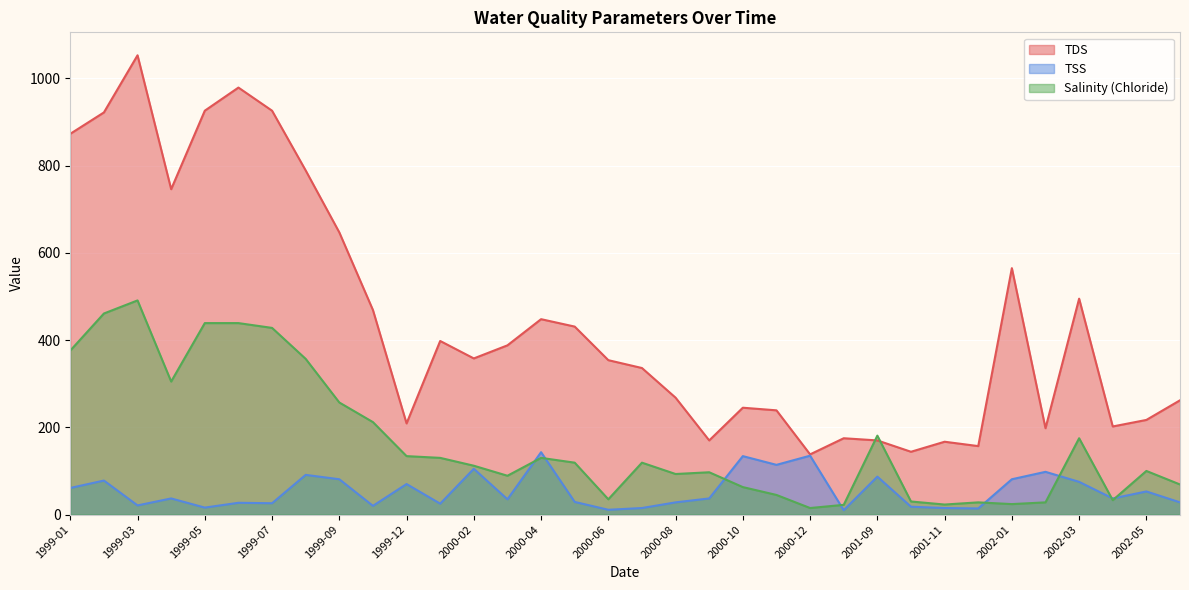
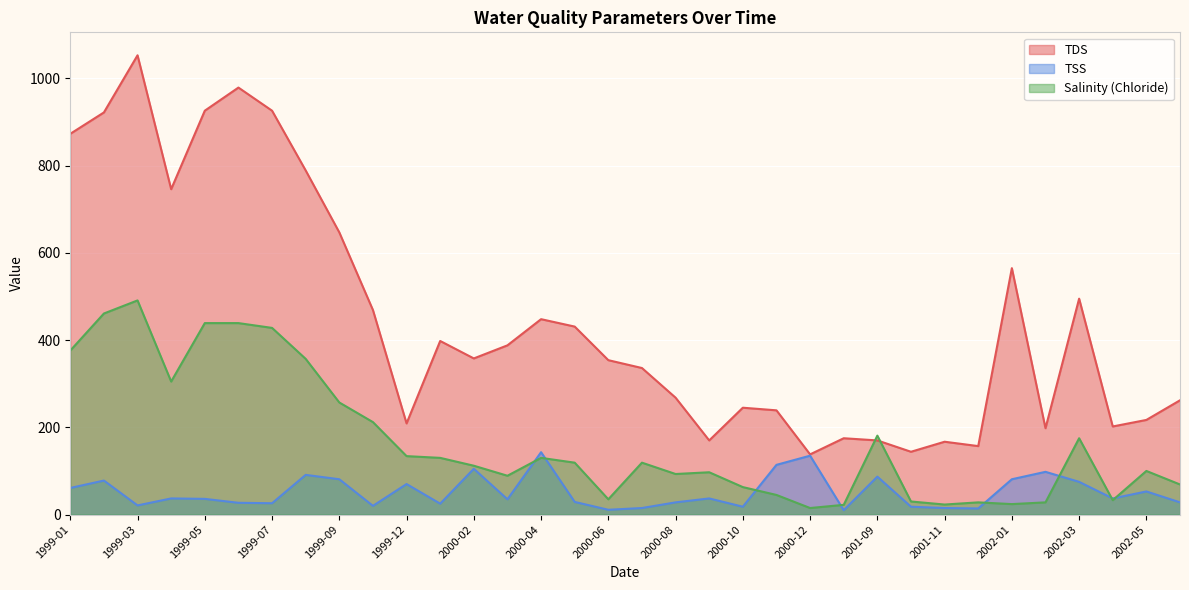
  {
    "TDS": {
      "1999-01": 870,
      "1999-03": 1050,
      "1999-05": 930,
      "1999-07": 930,
      "1999-09": 650,
      "1999-12": 210,
      "2000-02": 360,
      "2000-04": 450,
      "2000-06": 350,
      "2000-08": 270,
      "2000-10": 250,
      "2001-09": 170,
      "2001-11": 170,
      "2002-01": 570,
      "2002-03": 500,
      "2002-05": 220
    },
    "TSS": {
      "1999-01": 60,
      "1999-03": 20,
-     "1999-05": 20,
+     "1999-05": 40,
      "1999-07": 30,
      "1999-09": 80,
      "1999-12": 70,
      "2000-02": 110,
      "2000-04": 140,
      "2000-06": 10,
      "2000-08": 30,
-     "2000-10": 130,
+     "2000-10": 20,
      "2001-09": 90,
      "2001-11": 20,
      "2002-01": 80,
      "2002-03": 80,
      "2002-05": 50
    },
    "Salinity (Chloride)": {
      "1999-01": 380,
      "1999-03": 490,
      "1999-05": 440,
      "1999-07": 430,
      "1999-09": 260,
      "1999-12": 130,
      "2000-02": 110,
      "2000-04": 130,
      "2000-06": 40,
      "2000-08": 90,
      "2000-10": 60,
      "2000-12": 20,
      "2001-09": 180,
      "2001-11": 20,
      "2002-01": 20,
      "2002-03": 180,
      "2002-05": 100
    }
  }
